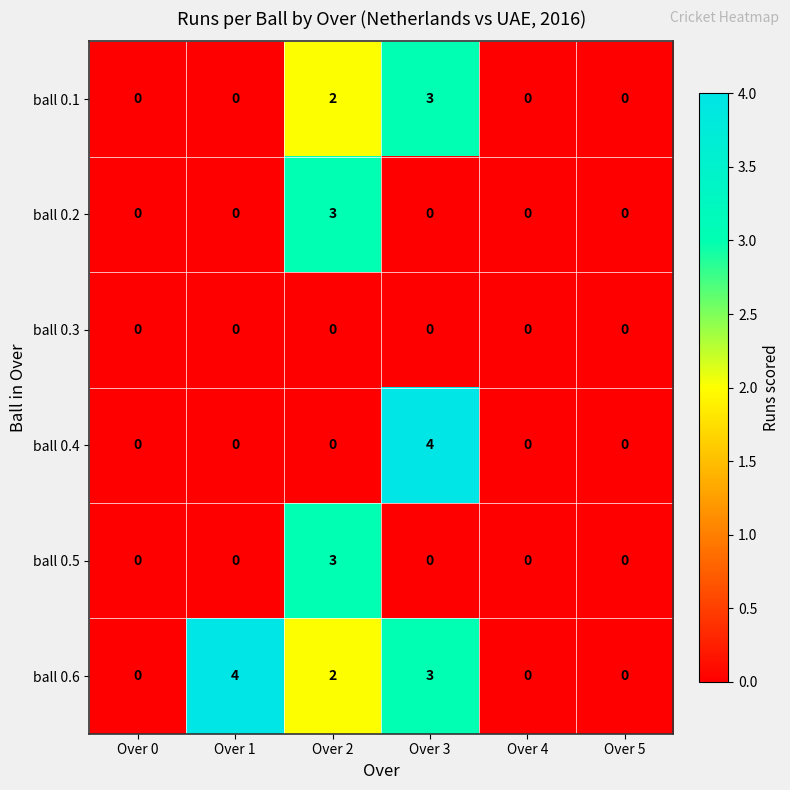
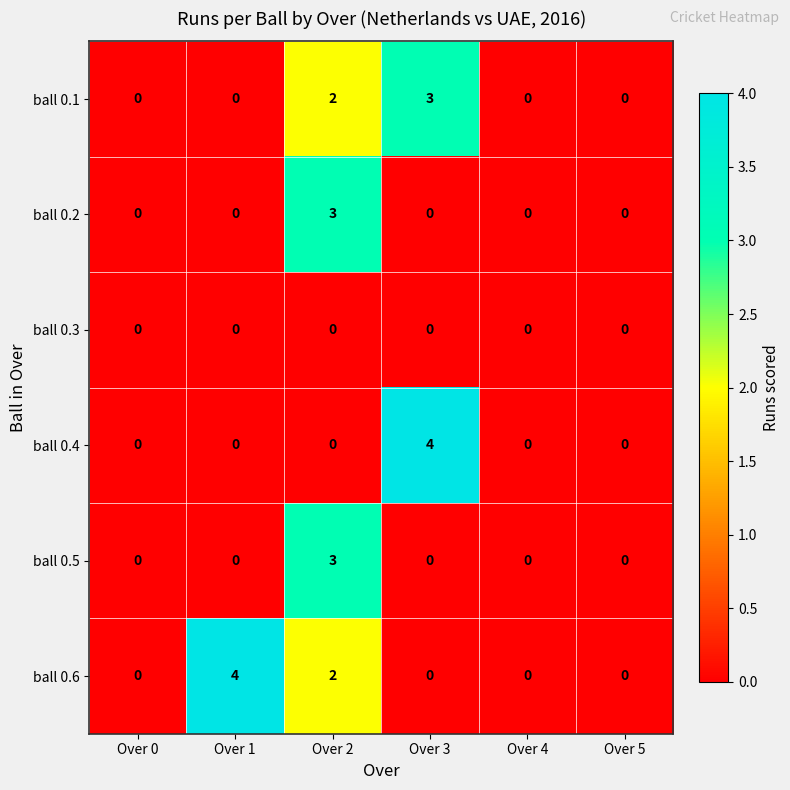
  {
    "ball 0.1": {
      "Over 0": 0,
      "Over 1": 0,
      "Over 2": 2,
      "Over 3": 3,
      "Over 4": 0,
      "Over 5": 0
    },
    "ball 0.2": {
      "Over 0": 0,
      "Over 1": 0,
      "Over 2": 3,
      "Over 3": 0,
      "Over 4": 0,
      "Over 5": 0
    },
    "ball 0.3": {
      "Over 0": 0,
      "Over 1": 0,
      "Over 2": 0,
      "Over 3": 0,
      "Over 4": 0,
      "Over 5": 0
    },
    "ball 0.4": {
      "Over 0": 0,
      "Over 1": 0,
      "Over 2": 0,
      "Over 3": 4,
      "Over 4": 0,
      "Over 5": 0
    },
    "ball 0.5": {
      "Over 0": 0,
      "Over 1": 0,
      "Over 2": 3,
      "Over 3": 0,
      "Over 4": 0,
      "Over 5": 0
    },
    "ball 0.6": {
      "Over 0": 0,
      "Over 1": 4,
      "Over 2": 2,
-     "Over 3": 3,
+     "Over 3": 0,
      "Over 4": 0,
      "Over 5": 0
    }
  }
